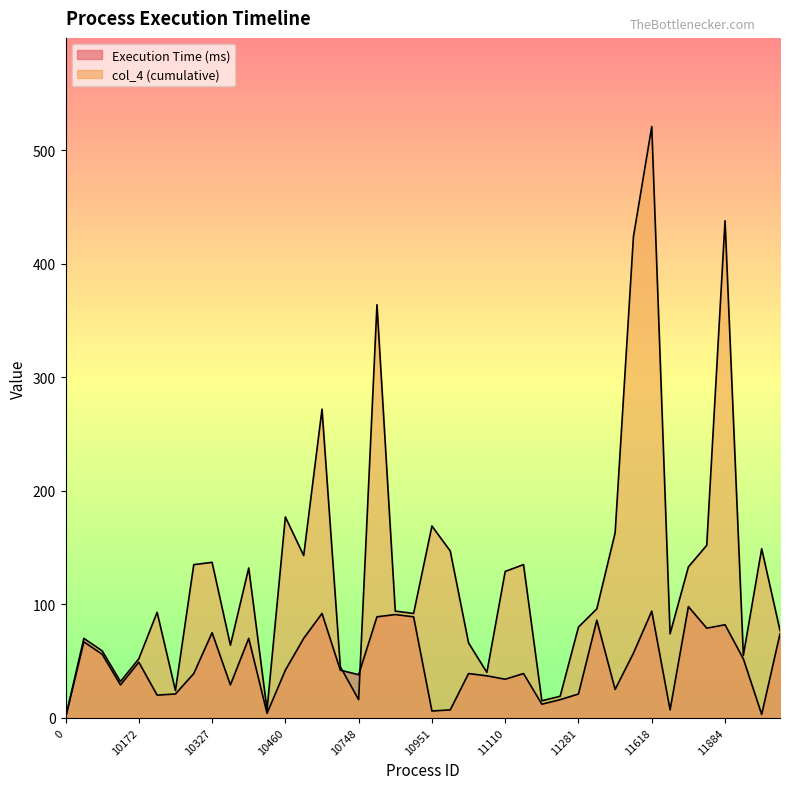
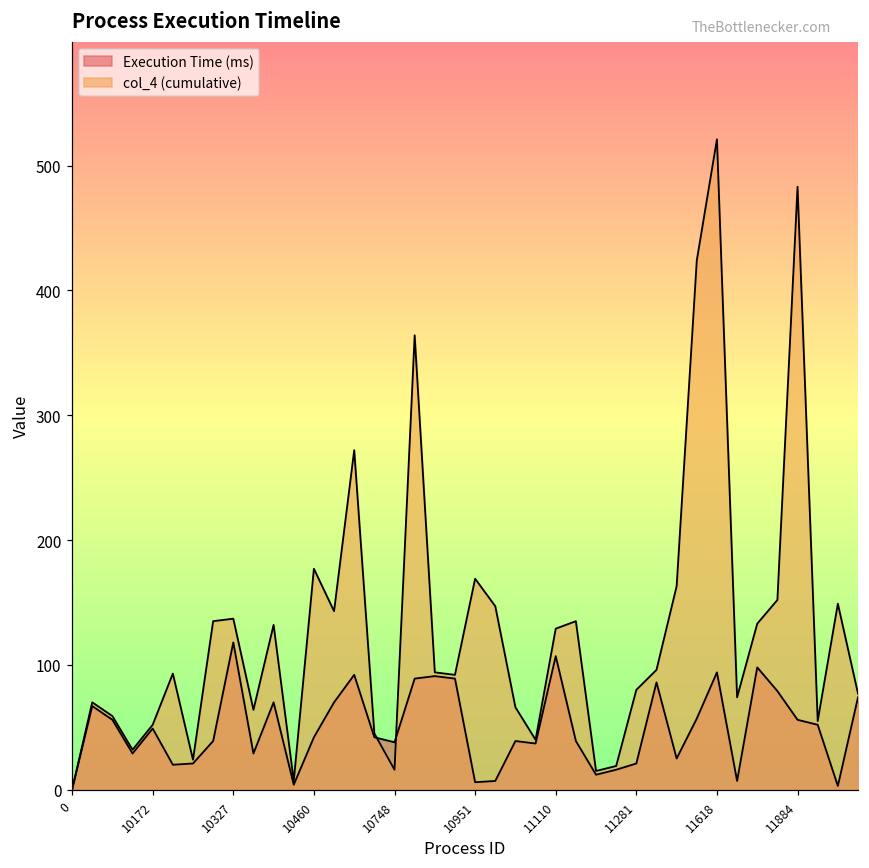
  {
    "Execution Time (ms)": {
      "10172": 49,
-     "10327": 75,
+     "10327": 118,
      "10460": 42,
      "10748": 38,
      "10951": 6,
-     "11110": 34,
+     "11110": 107,
      "11281": 21,
      "11618": 94,
-     "11884": 82
+     "11884": 56
    },
    "col_4 (cumulative)": {
      "10172": 52,
      "10327": 137,
      "10460": 177,
      "10748": 16,
      "10951": 169,
      "11110": 129,
      "11281": 80,
      "11618": 521,
-     "11884": 438
+     "11884": 483
    }
  }
